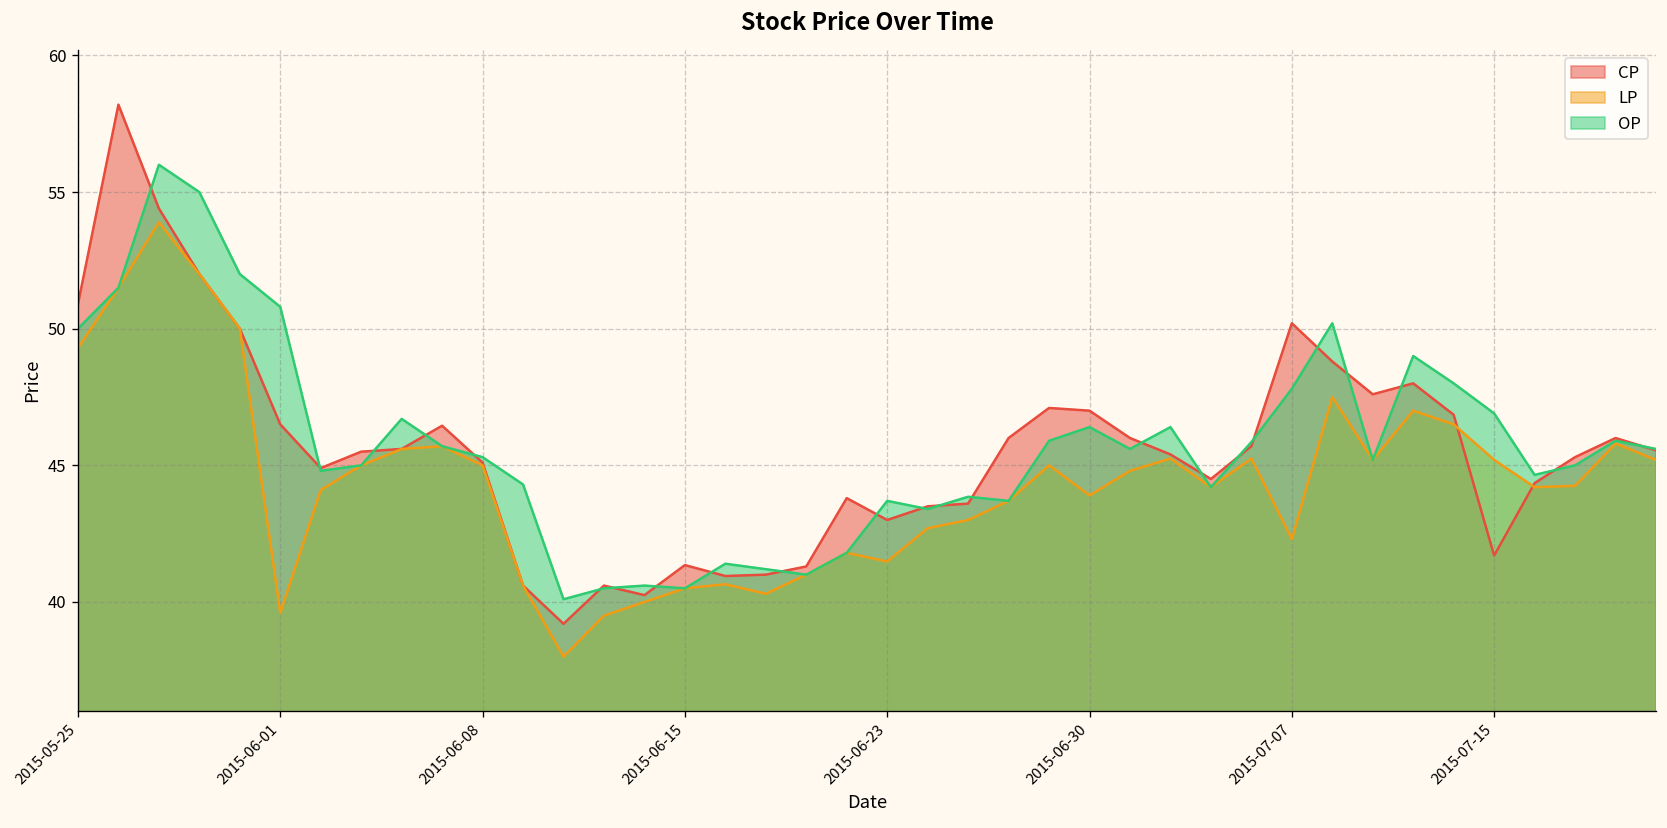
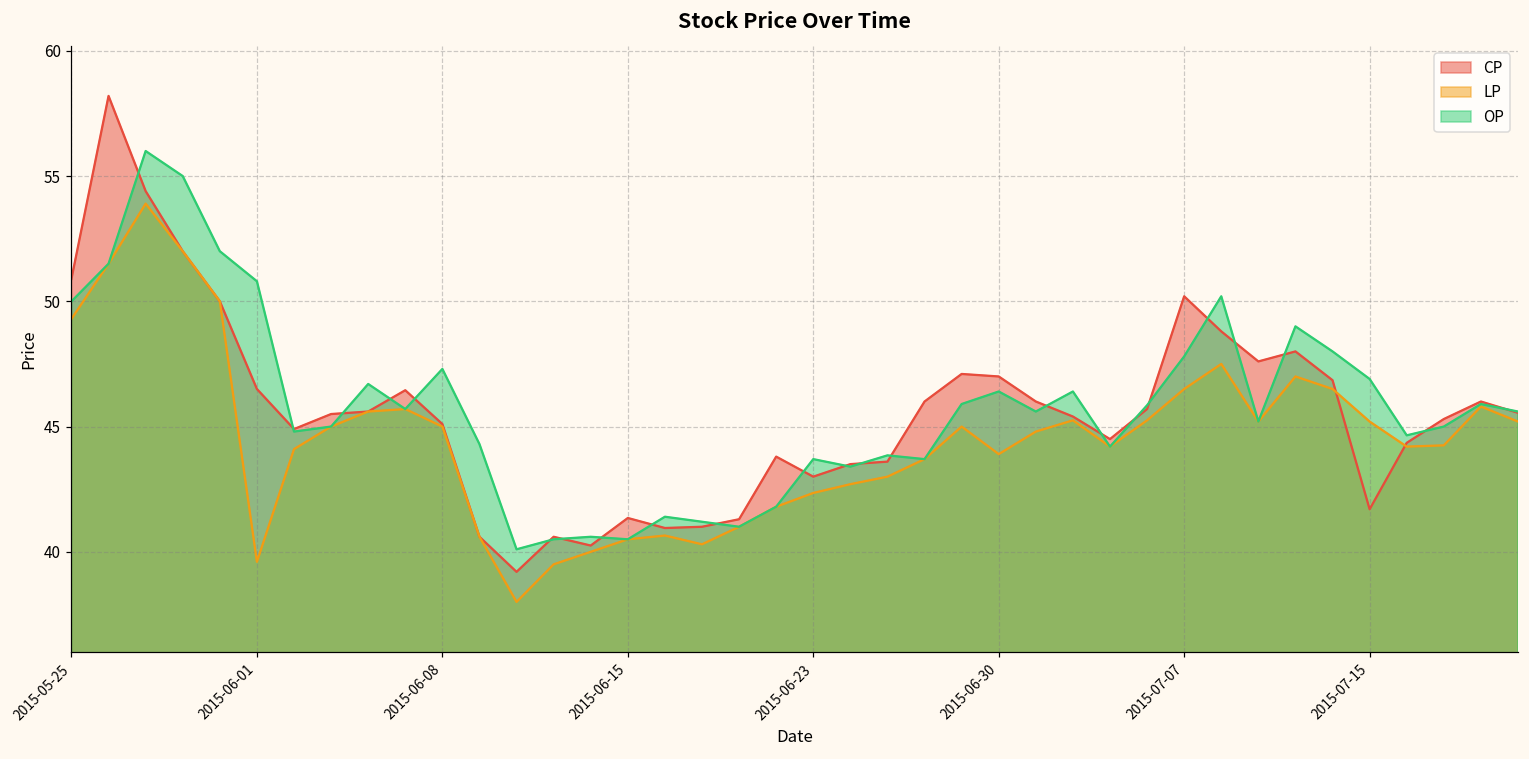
  {
    "CP": {
      "2015-05-25": 50.9,
      "2015-06-01": 46.5,
      "2015-06-15": 41.4,
      "2015-06-23": 43.0,
      "2015-06-30": 47.0,
      "2015-07-07": 50.2,
      "2015-07-15": 41.7
    },
    "LP": {
      "2015-05-25": 49.3,
      "2015-06-01": 39.6,
-     "2015-06-23": 41.5,
+     "2015-06-23": 42.4,
      "2015-06-30": 43.9,
-     "2015-07-07": 42.3,
+     "2015-07-07": 46.5,
      "2015-07-15": 45.2
    },
    "OP": {
      "2015-05-25": 50.0,
      "2015-06-01": 50.8,
-     "2015-06-08": 45.3,
+     "2015-06-08": 47.3,
      "2015-06-23": 43.7,
      "2015-06-30": 46.4,
      "2015-07-07": 47.8,
      "2015-07-15": 46.9
    }
  }
